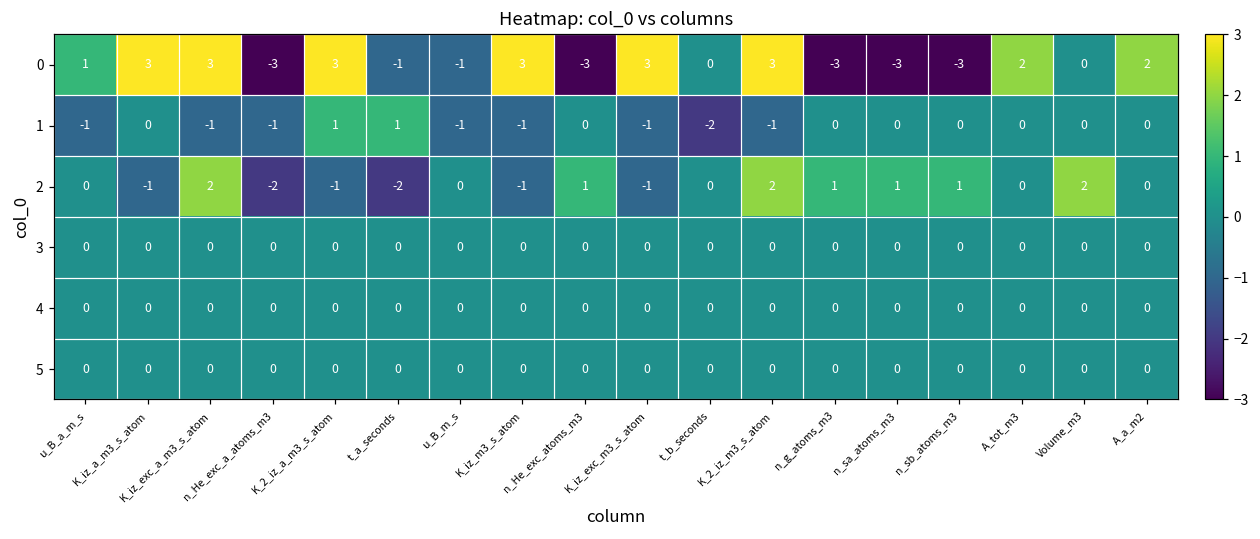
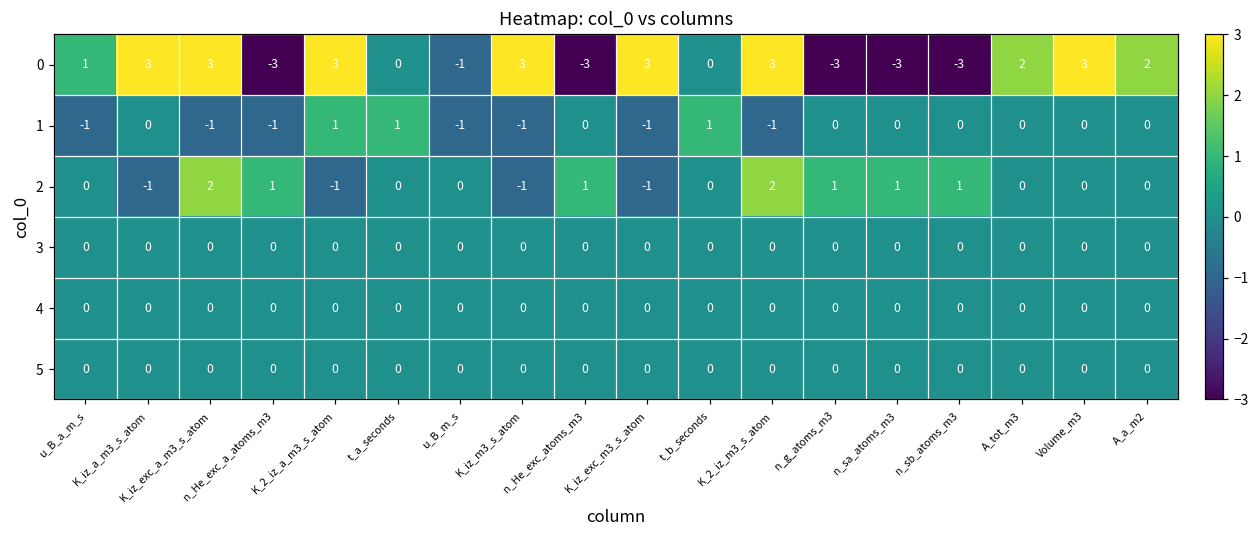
  {
    "0": {
      "u_B_a_m_s": 1,
      "K_iz_a_m3_s_atom": 3,
      "K_iz_exc_a_m3_s_atom": 3,
      "n_He_exc_a_atoms_m3": -3,
      "K_2_iz_a_m3_s_atom": 3,
-     "t_a_seconds": -1,
+     "t_a_seconds": 0,
      "u_B_m_s": -1,
      "K_iz_m3_s_atom": 3,
      "n_He_exc_atoms_m3": -3,
      "K_iz_exc_m3_s_atom": 3,
      "t_b_seconds": 0,
      "K_2_iz_m3_s_atom": 3,
      "n_g_atoms_m3": -3,
      "n_sa_atoms_m3": -3,
      "n_sb_atoms_m3": -3,
      "A_tot_m3": 2,
-     "Volume_m3": 0,
+     "Volume_m3": 3,
      "A_a_m2": 2
    },
    "1": {
      "u_B_a_m_s": -1,
      "K_iz_a_m3_s_atom": 0,
      "K_iz_exc_a_m3_s_atom": -1,
      "n_He_exc_a_atoms_m3": -1,
      "K_2_iz_a_m3_s_atom": 1,
      "t_a_seconds": 1,
      "u_B_m_s": -1,
      "K_iz_m3_s_atom": -1,
      "n_He_exc_atoms_m3": 0,
      "K_iz_exc_m3_s_atom": -1,
-     "t_b_seconds": -2,
+     "t_b_seconds": 1,
      "K_2_iz_m3_s_atom": -1,
      "n_g_atoms_m3": 0,
      "n_sa_atoms_m3": 0,
      "n_sb_atoms_m3": 0,
      "A_tot_m3": 0,
      "Volume_m3": 0,
      "A_a_m2": 0
    },
    "2": {
      "u_B_a_m_s": 0,
      "K_iz_a_m3_s_atom": -1,
      "K_iz_exc_a_m3_s_atom": 2,
-     "n_He_exc_a_atoms_m3": -2,
+     "n_He_exc_a_atoms_m3": 1,
      "K_2_iz_a_m3_s_atom": -1,
-     "t_a_seconds": -2,
+     "t_a_seconds": 0,
      "u_B_m_s": 0,
      "K_iz_m3_s_atom": -1,
      "n_He_exc_atoms_m3": 1,
      "K_iz_exc_m3_s_atom": -1,
      "t_b_seconds": 0,
      "K_2_iz_m3_s_atom": 2,
      "n_g_atoms_m3": 1,
      "n_sa_atoms_m3": 1,
      "n_sb_atoms_m3": 1,
      "A_tot_m3": 0,
-     "Volume_m3": 2,
+     "Volume_m3": 0,
      "A_a_m2": 0
    },
    "3": {
      "u_B_a_m_s": 0,
      "K_iz_a_m3_s_atom": 0,
      "K_iz_exc_a_m3_s_atom": 0,
      "n_He_exc_a_atoms_m3": 0,
      "K_2_iz_a_m3_s_atom": 0,
      "t_a_seconds": 0,
      "u_B_m_s": 0,
      "K_iz_m3_s_atom": 0,
      "n_He_exc_atoms_m3": 0,
      "K_iz_exc_m3_s_atom": 0,
      "t_b_seconds": 0,
      "K_2_iz_m3_s_atom": 0,
      "n_g_atoms_m3": 0,
      "n_sa_atoms_m3": 0,
      "n_sb_atoms_m3": 0,
      "A_tot_m3": 0,
      "Volume_m3": 0,
      "A_a_m2": 0
    },
    "4": {
      "u_B_a_m_s": 0,
      "K_iz_a_m3_s_atom": 0,
      "K_iz_exc_a_m3_s_atom": 0,
      "n_He_exc_a_atoms_m3": 0,
      "K_2_iz_a_m3_s_atom": 0,
      "t_a_seconds": 0,
      "u_B_m_s": 0,
      "K_iz_m3_s_atom": 0,
      "n_He_exc_atoms_m3": 0,
      "K_iz_exc_m3_s_atom": 0,
      "t_b_seconds": 0,
      "K_2_iz_m3_s_atom": 0,
      "n_g_atoms_m3": 0,
      "n_sa_atoms_m3": 0,
      "n_sb_atoms_m3": 0,
      "A_tot_m3": 0,
      "Volume_m3": 0,
      "A_a_m2": 0
    },
    "5": {
      "u_B_a_m_s": 0,
      "K_iz_a_m3_s_atom": 0,
      "K_iz_exc_a_m3_s_atom": 0,
      "n_He_exc_a_atoms_m3": 0,
      "K_2_iz_a_m3_s_atom": 0,
      "t_a_seconds": 0,
      "u_B_m_s": 0,
      "K_iz_m3_s_atom": 0,
      "n_He_exc_atoms_m3": 0,
      "K_iz_exc_m3_s_atom": 0,
      "t_b_seconds": 0,
      "K_2_iz_m3_s_atom": 0,
      "n_g_atoms_m3": 0,
      "n_sa_atoms_m3": 0,
      "n_sb_atoms_m3": 0,
      "A_tot_m3": 0,
      "Volume_m3": 0,
      "A_a_m2": 0
    }
  }
